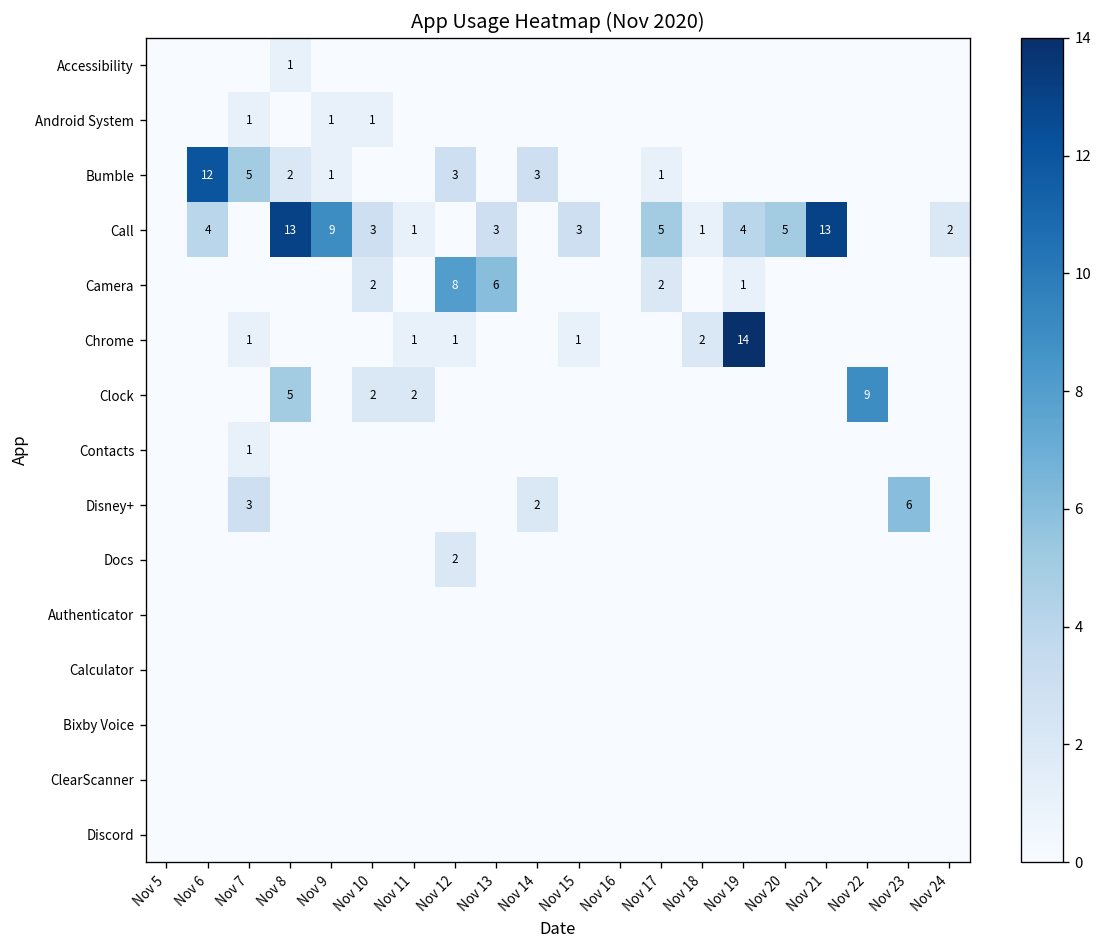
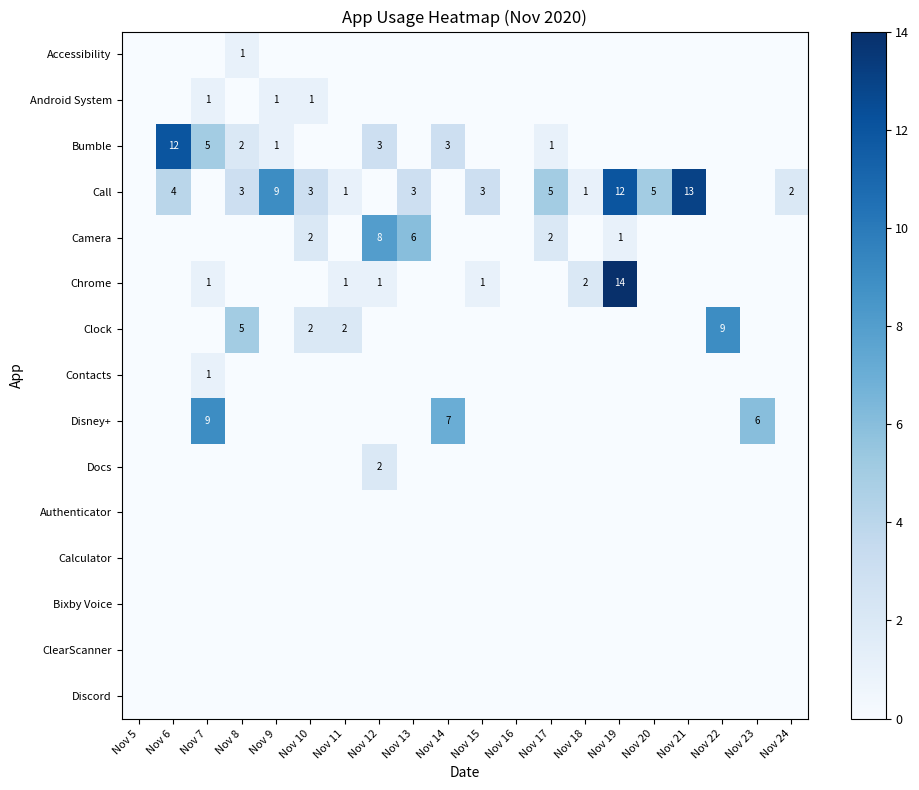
  {
    "Accessibility": {
      "Nov 8": 1
    },
    "Android System": {
      "Nov 7": 1,
      "Nov 9": 1,
      "Nov 10": 1
    },
    "Bumble": {
      "Nov 6": 12,
      "Nov 7": 5,
      "Nov 8": 2,
      "Nov 9": 1,
      "Nov 12": 3,
      "Nov 14": 3,
      "Nov 17": 1
    },
    "Call": {
      "Nov 6": 4,
-     "Nov 8": 13,
+     "Nov 8": 3,
      "Nov 9": 9,
      "Nov 10": 3,
      "Nov 11": 1,
      "Nov 13": 3,
      "Nov 15": 3,
      "Nov 17": 5,
      "Nov 18": 1,
-     "Nov 19": 4,
+     "Nov 19": 12,
      "Nov 20": 5,
      "Nov 21": 13,
      "Nov 24": 2
    },
    "Camera": {
      "Nov 10": 2,
      "Nov 12": 8,
      "Nov 13": 6,
      "Nov 17": 2,
      "Nov 19": 1
    },
    "Chrome": {
      "Nov 7": 1,
      "Nov 11": 1,
      "Nov 12": 1,
      "Nov 15": 1,
      "Nov 18": 2,
      "Nov 19": 14
    },
    "Clock": {
      "Nov 8": 5,
      "Nov 10": 2,
      "Nov 11": 2,
      "Nov 22": 9
    },
    "Contacts": {
      "Nov 7": 1
    },
    "Disney+": {
-     "Nov 7": 3,
-     "Nov 14": 2,
+     "Nov 7": 9,
+     "Nov 14": 7,
      "Nov 23": 6
    },
    "Docs": {
      "Nov 12": 2
    }
  }
